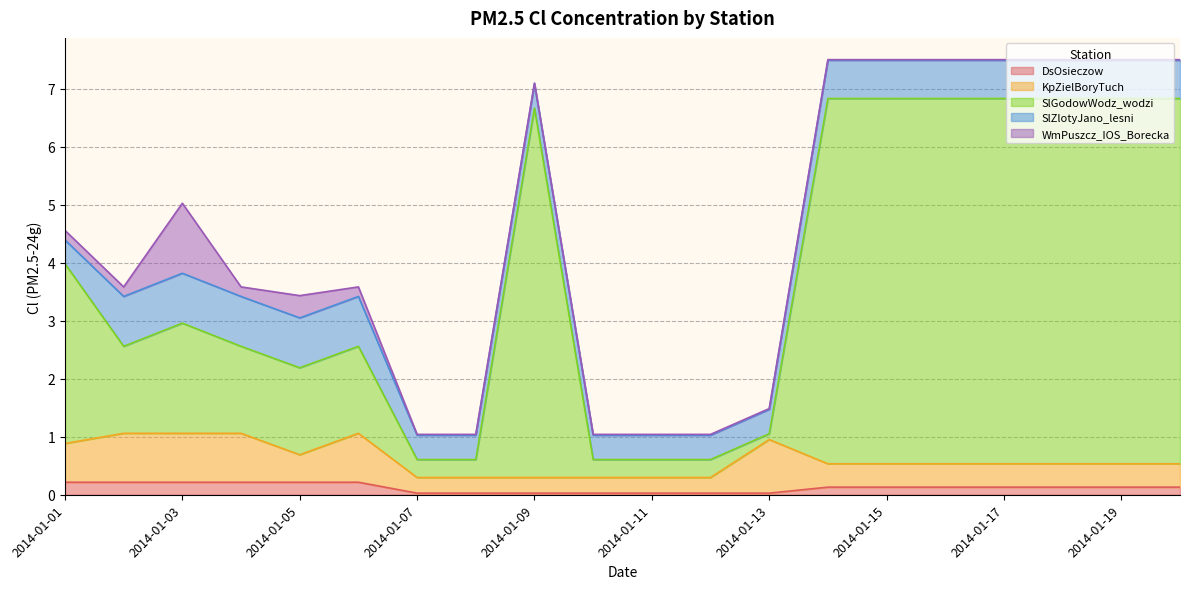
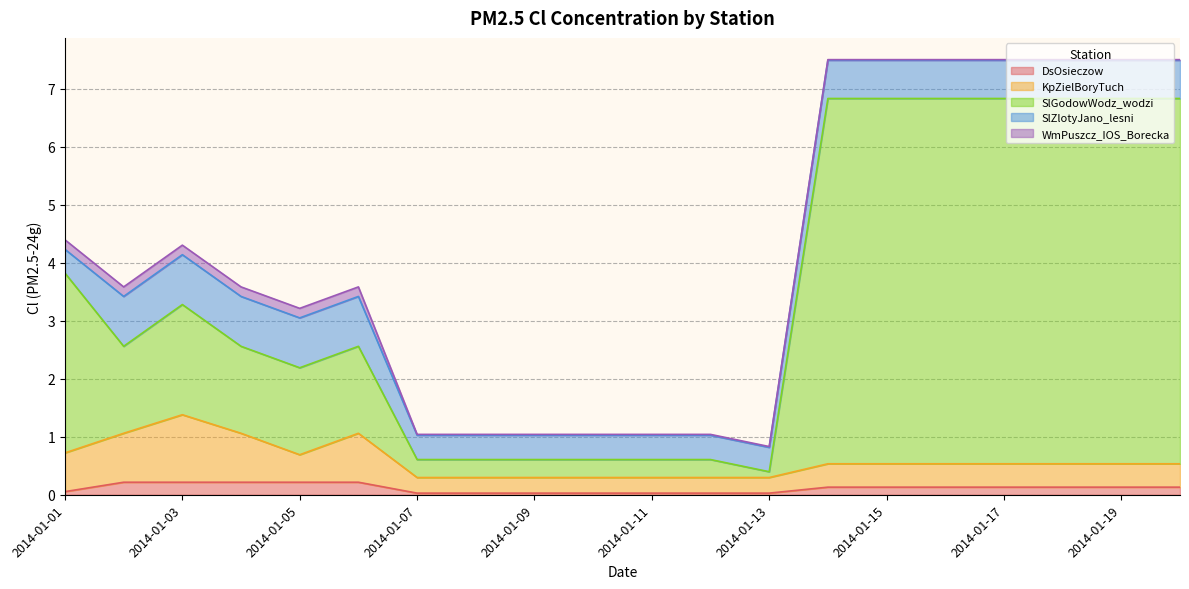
  {
    "DsOsieczow": {
-     "2014-01-01": 0.2,
+     "2014-01-01": 0.1,
      "2014-01-03": 0.2,
      "2014-01-05": 0.2,
      "2014-01-07": 0.0,
      "2014-01-09": 0.0,
      "2014-01-11": 0.0,
      "2014-01-13": 0.0,
      "2014-01-15": 0.1,
      "2014-01-17": 0.1,
      "2014-01-19": 0.1
    },
    "KpZielBoryTuch": {
      "2014-01-01": 0.7,
-     "2014-01-03": 0.8,
+     "2014-01-03": 1.2,
      "2014-01-05": 0.5,
      "2014-01-07": 0.3,
      "2014-01-09": 0.3,
      "2014-01-11": 0.3,
-     "2014-01-13": 0.9,
+     "2014-01-13": 0.3,
      "2014-01-15": 0.4,
      "2014-01-17": 0.4,
      "2014-01-19": 0.4
    },
    "SlGodowWodz_wodzi": {
      "2014-01-01": 3.1,
      "2014-01-03": 1.9,
      "2014-01-05": 1.5,
      "2014-01-07": 0.3,
-     "2014-01-09": 6.4,
+     "2014-01-09": 0.3,
      "2014-01-11": 0.3,
      "2014-01-13": 0.1,
      "2014-01-15": 6.3,
      "2014-01-17": 6.3
    },
    "SlZlotyJano_lesni": {
      "2014-01-01": 0.4,
      "2014-01-03": 0.9,
      "2014-01-05": 0.9
    },
    "WmPuszcz_IOS_Borecka": {
      "2014-01-01": 0.2,
-     "2014-01-03": 1.2,
-     "2014-01-05": 0.4
+     "2014-01-03": 0.2,
+     "2014-01-05": 0.2
    }
  }
